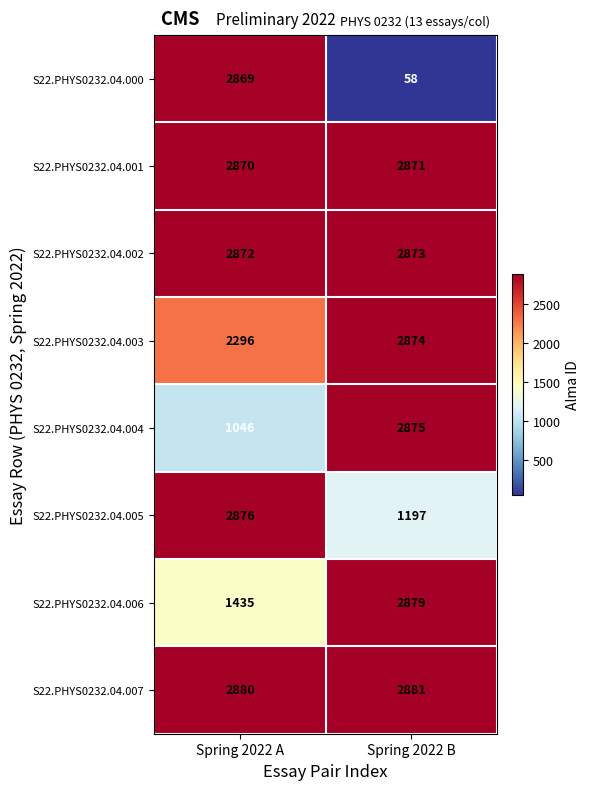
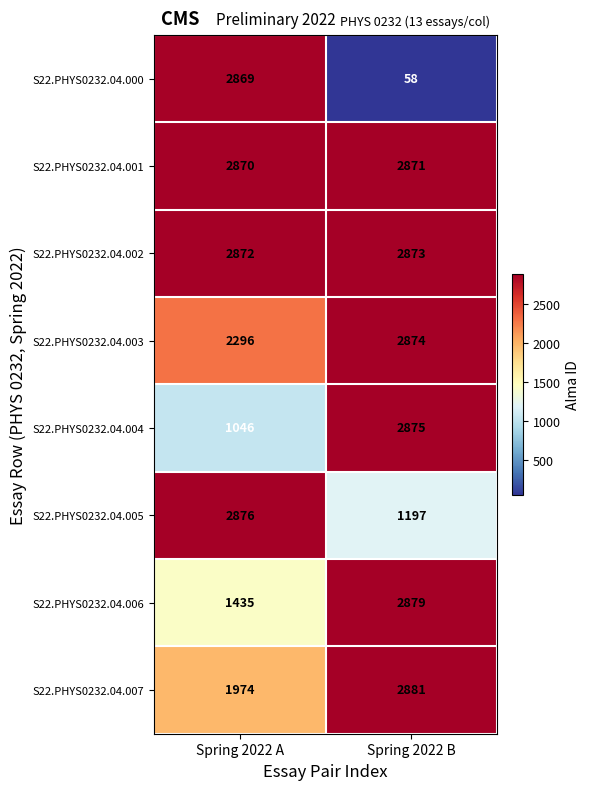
  {
    "S22.PHYS0232.04.000": {
      "Spring 2022 A": 2869,
      "Spring 2022 B": 58
    },
    "S22.PHYS0232.04.001": {
      "Spring 2022 A": 2870,
      "Spring 2022 B": 2871
    },
    "S22.PHYS0232.04.002": {
      "Spring 2022 A": 2872,
      "Spring 2022 B": 2873
    },
    "S22.PHYS0232.04.003": {
      "Spring 2022 A": 2296,
      "Spring 2022 B": 2874
    },
    "S22.PHYS0232.04.004": {
      "Spring 2022 A": 1046,
      "Spring 2022 B": 2875
    },
    "S22.PHYS0232.04.005": {
      "Spring 2022 A": 2876,
      "Spring 2022 B": 1197
    },
    "S22.PHYS0232.04.006": {
      "Spring 2022 A": 1435,
      "Spring 2022 B": 2879
    },
    "S22.PHYS0232.04.007": {
-     "Spring 2022 A": 2880,
+     "Spring 2022 A": 1974,
      "Spring 2022 B": 2881
    }
  }
